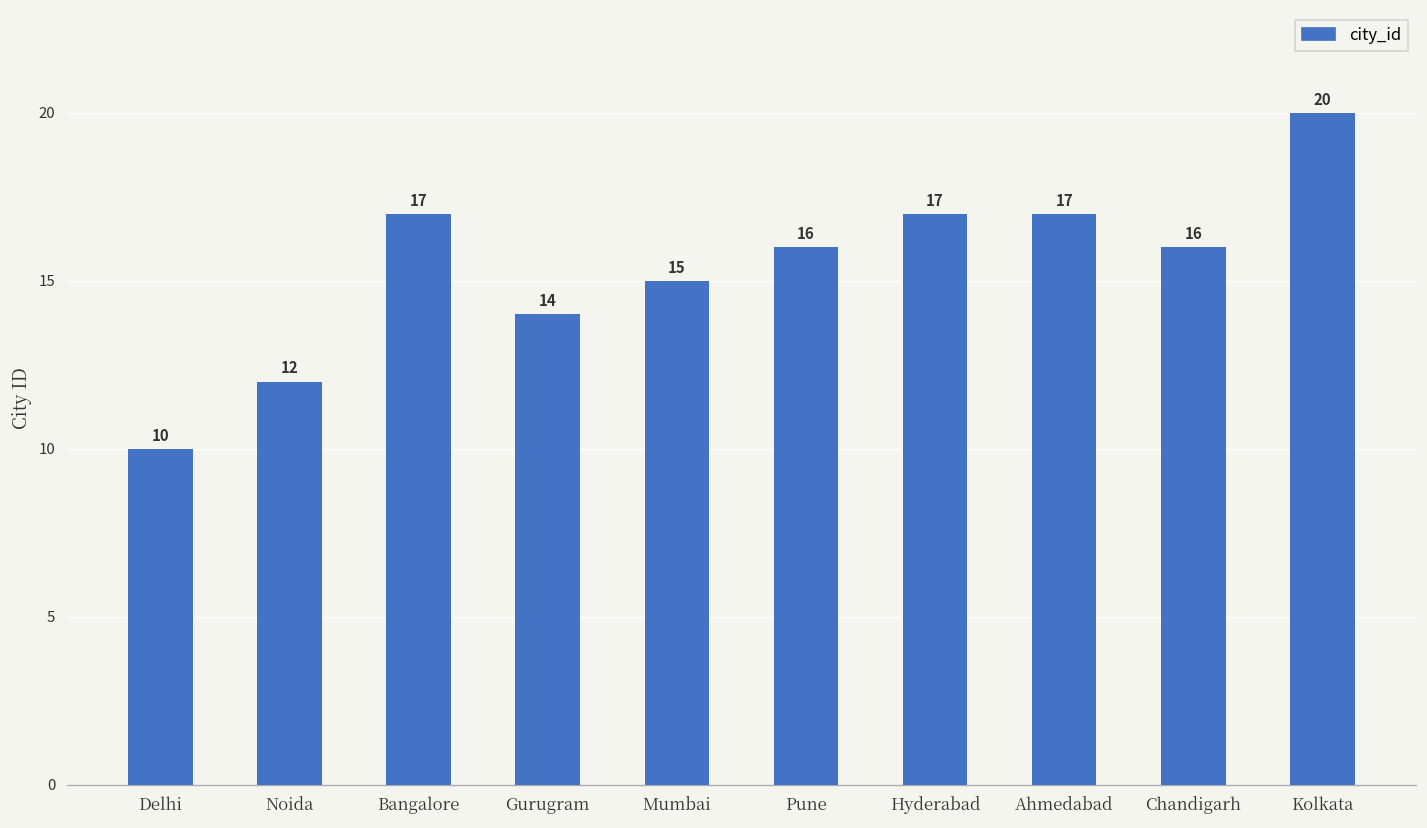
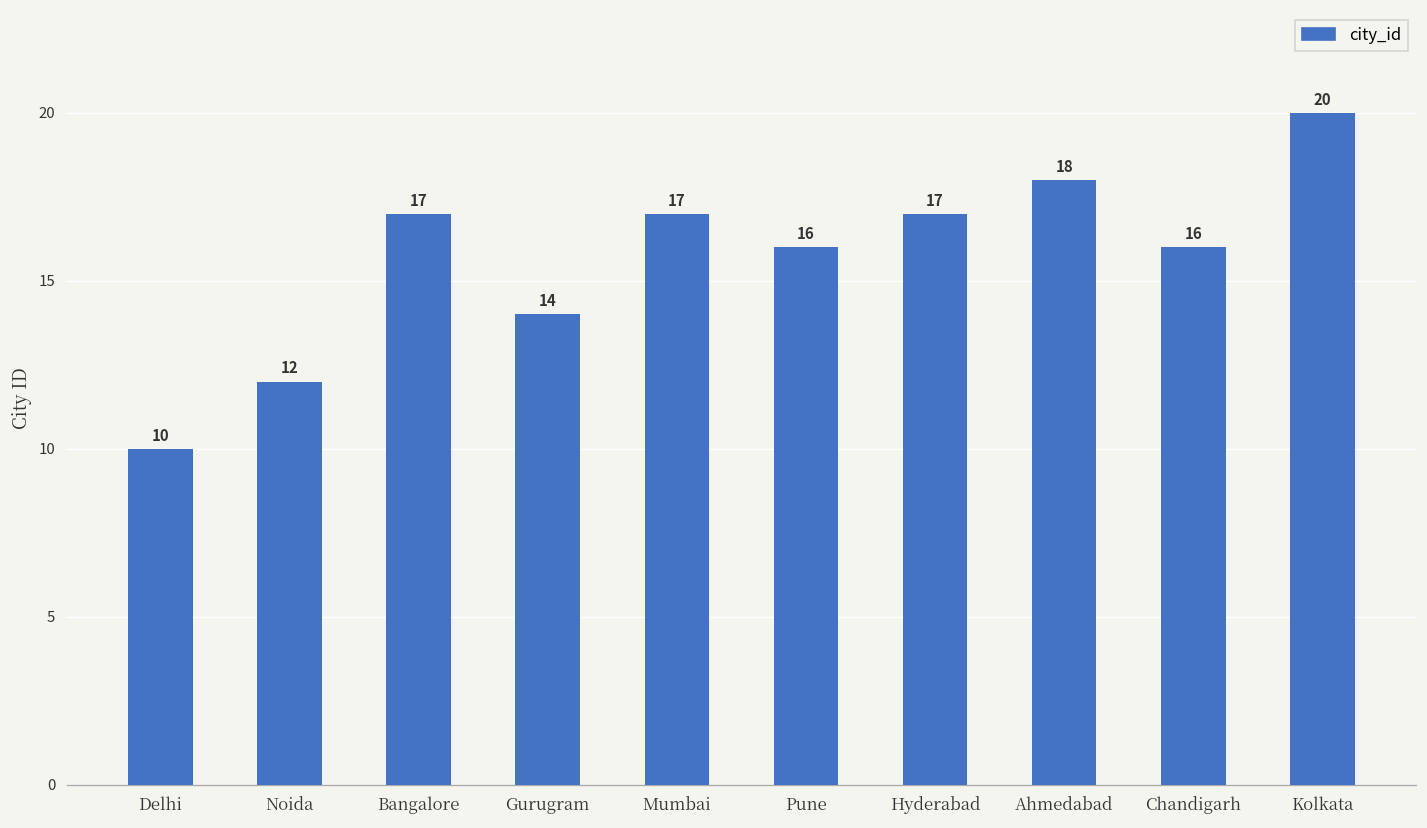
  {
    "Delhi": 10,
    "Noida": 12,
    "Bangalore": 17,
    "Gurugram": 14,
-   "Mumbai": 15,
+   "Mumbai": 17,
    "Pune": 16,
    "Hyderabad": 17,
-   "Ahmedabad": 17,
+   "Ahmedabad": 18,
    "Chandigarh": 16,
    "Kolkata": 20
  }
